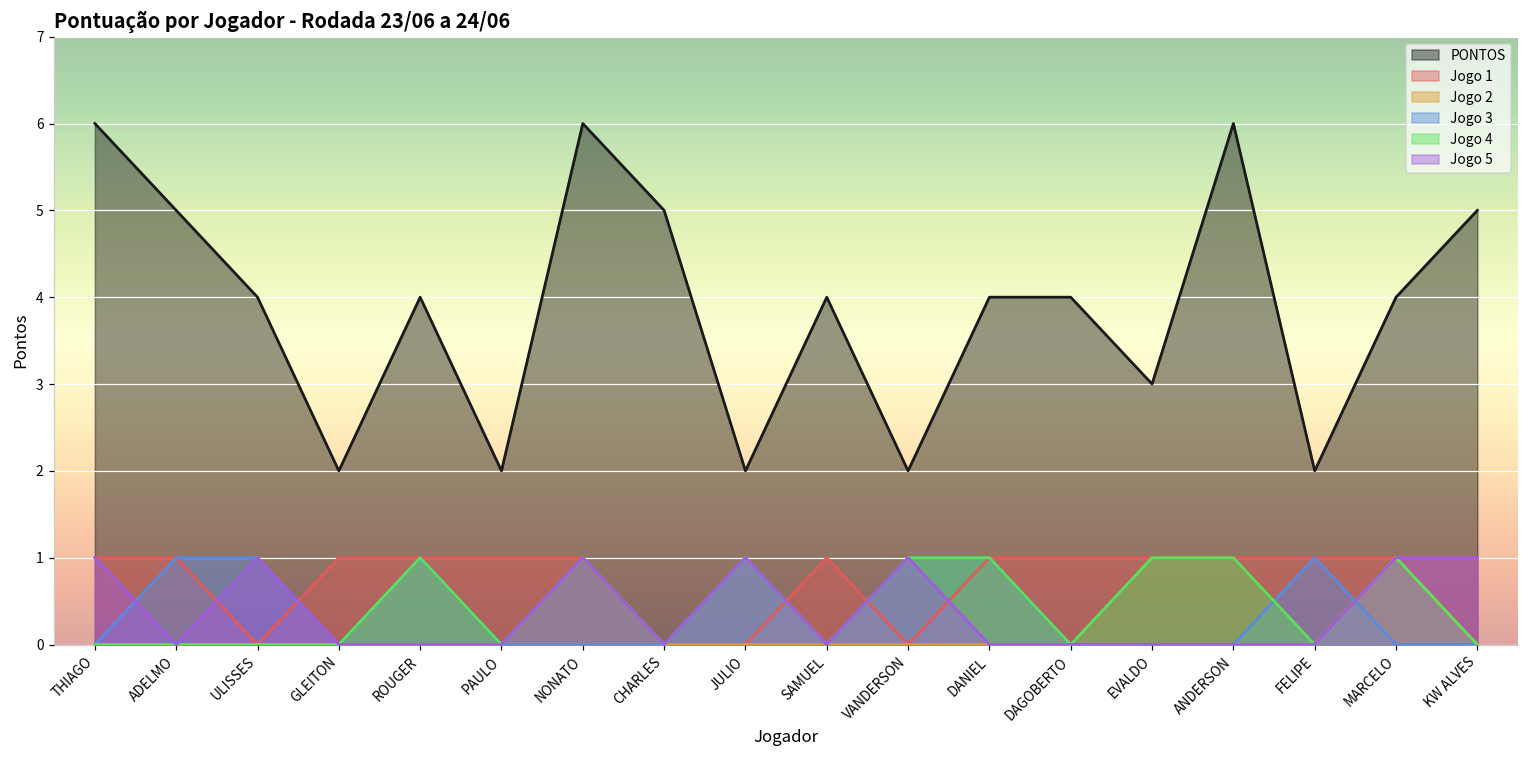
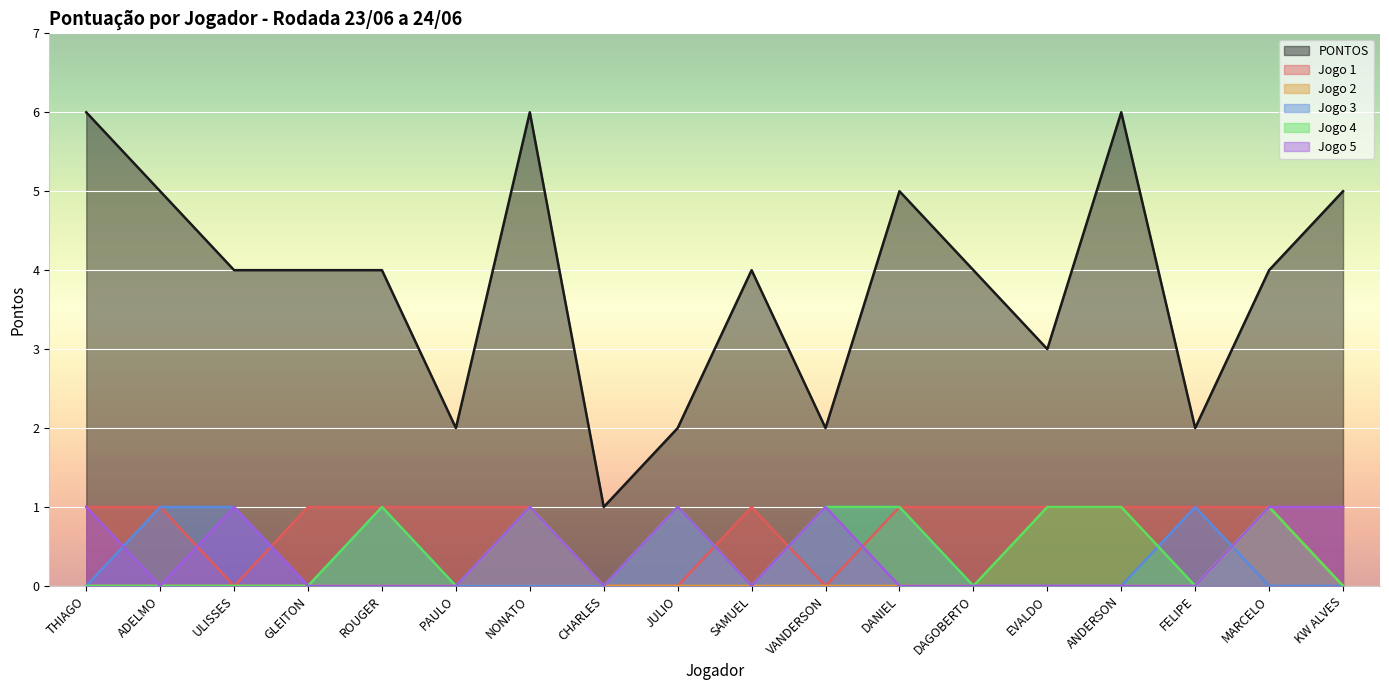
  {
    "PONTOS": {
      "THIAGO": 6,
      "ADELMO": 5,
      "ULISSES": 4,
-     "GLEITON": 2,
+     "GLEITON": 4,
      "ROUGER": 4,
      "PAULO": 2,
      "NONATO": 6,
-     "CHARLES": 5,
+     "CHARLES": 1,
      "JULIO": 2,
      "SAMUEL": 4,
      "VANDERSON": 2,
-     "DANIEL": 4,
+     "DANIEL": 5,
      "DAGOBERTO": 4,
      "EVALDO": 3,
      "ANDERSON": 6,
      "FELIPE": 2,
      "MARCELO": 4,
      "KW ALVES": 5
    }
  }
